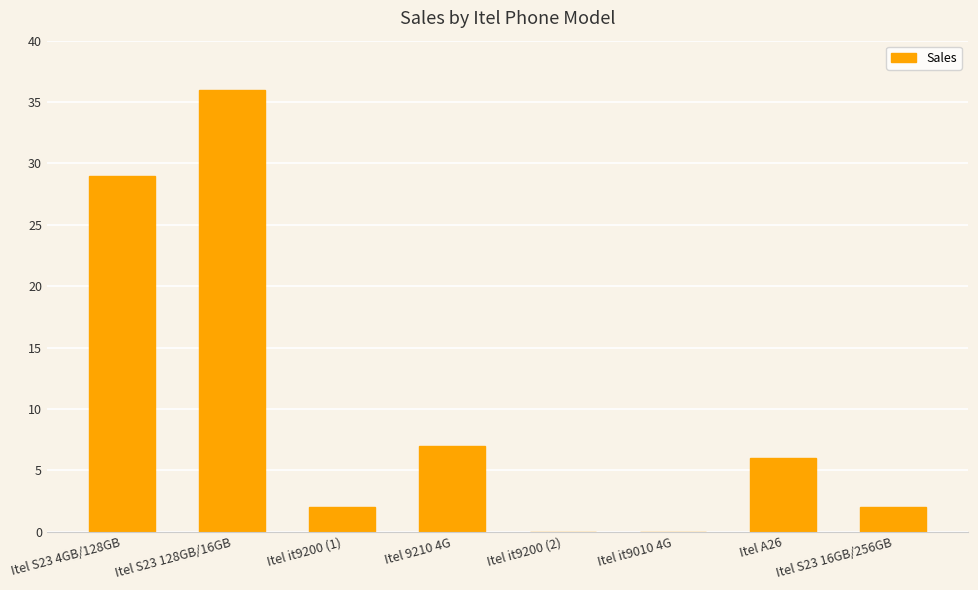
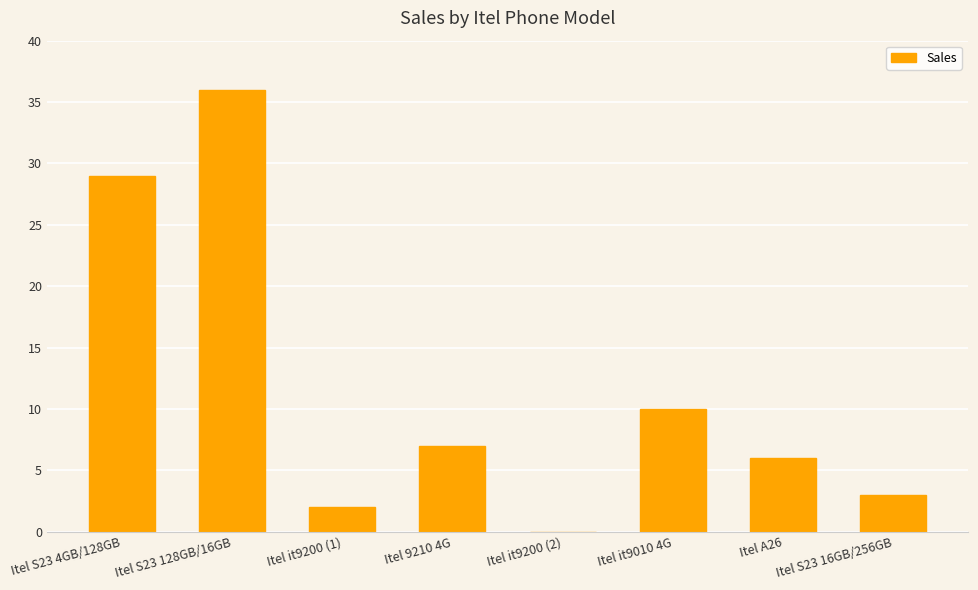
  {
    "Itel S23 4GB/128GB": 29,
    "Itel S23 128GB/16GB": 36,
    "Itel it9200 (1)": 2,
    "Itel 9210 4G": 7,
    "Itel it9200 (2)": 0,
-   "Itel it9010 4G": 0,
+   "Itel it9010 4G": 10,
    "Itel A26": 6,
-   "Itel S23 16GB/256GB": 2
+   "Itel S23 16GB/256GB": 3
  }
